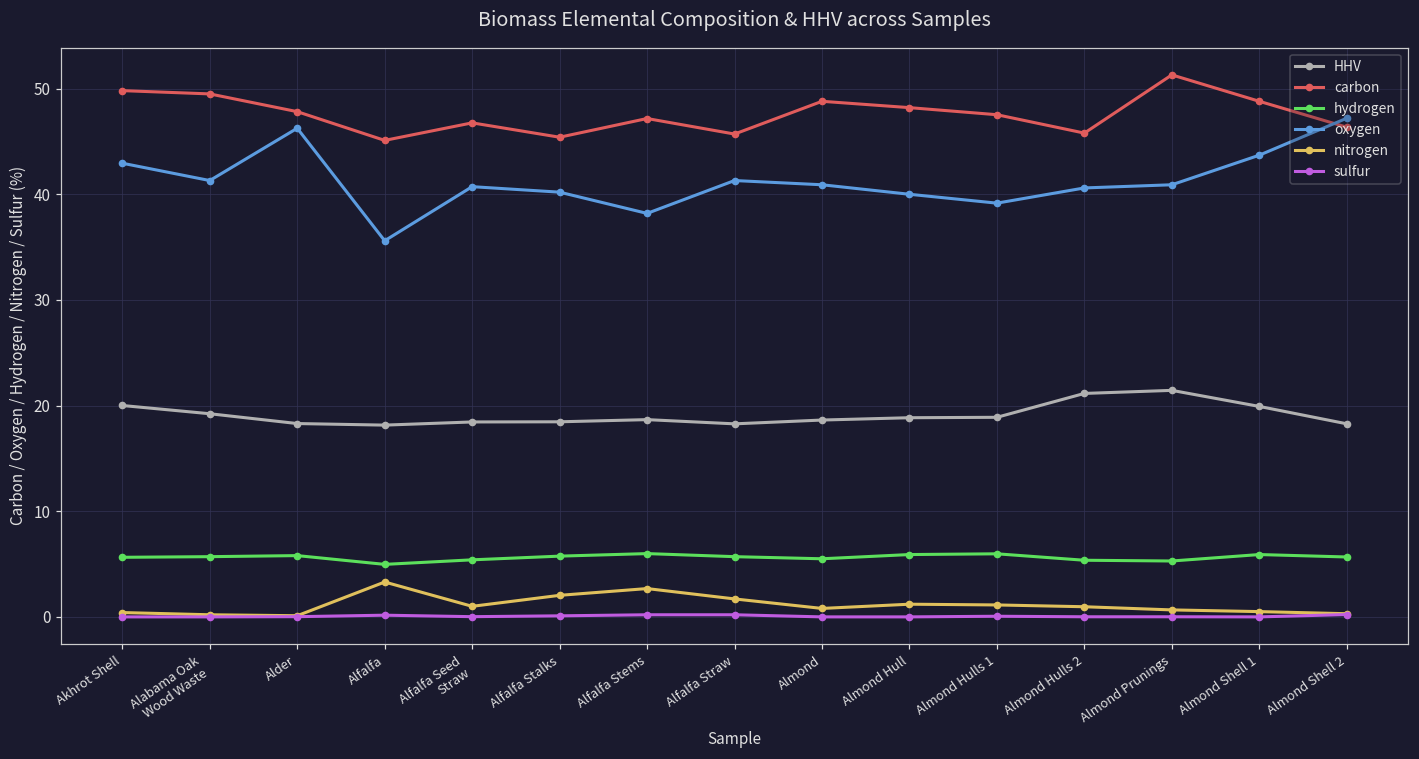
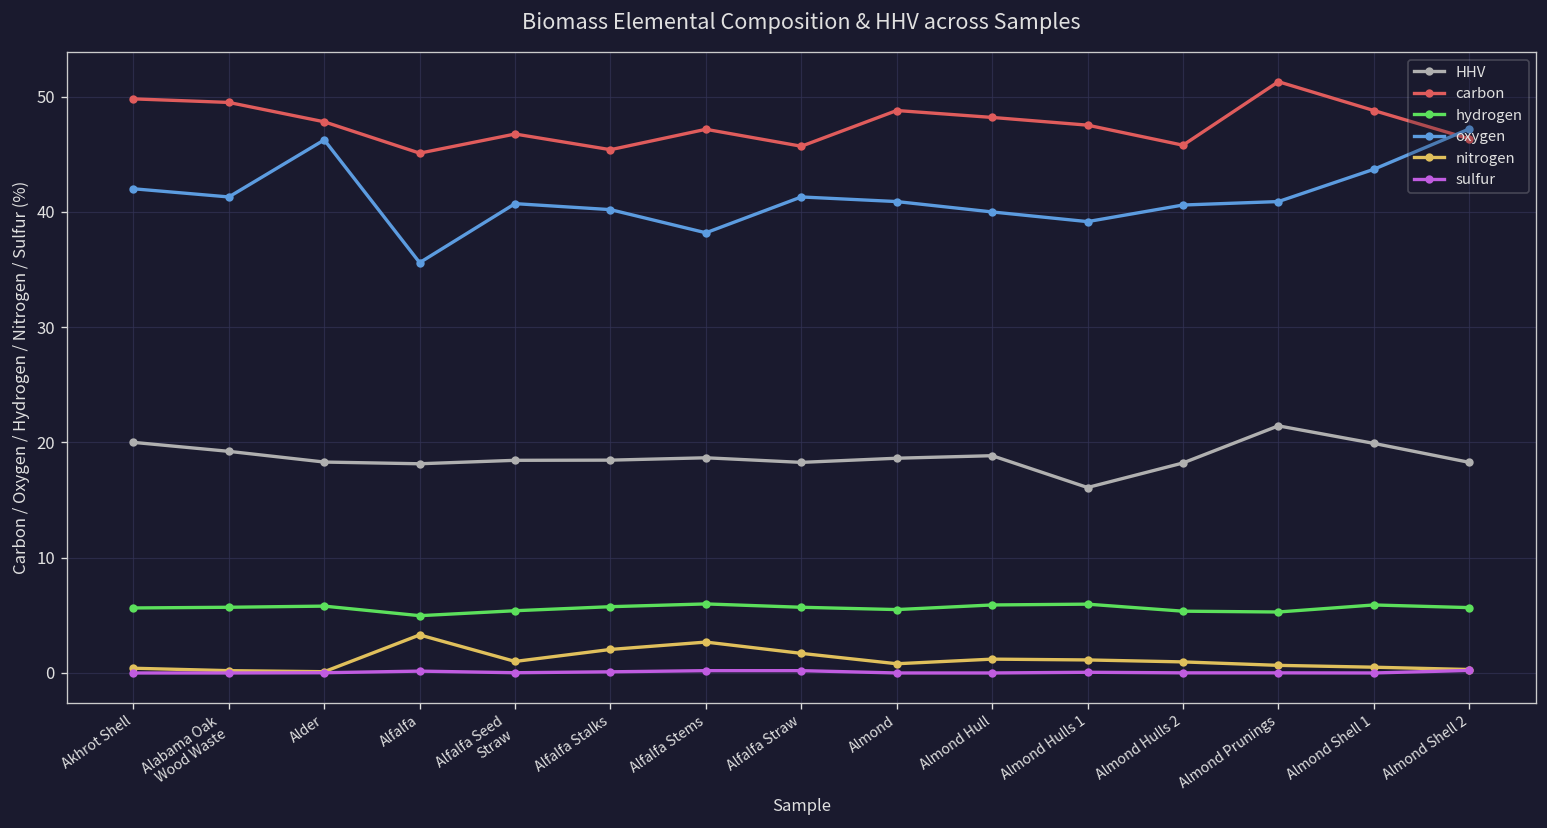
  {
    "HHV": {
      "Akhrot Shell": 20,
      "Alabama Oak Wood Waste": 19,
      "Alder": 18,
      "Alfalfa": 18,
      "Alfalfa Seed Straw": 18,
      "Alfalfa Stalks": 18,
      "Alfalfa Stems": 19,
      "Alfalfa Straw": 18,
      "Almond": 19,
      "Almond Hull": 19,
-     "Almond Hulls 1": 19,
-     "Almond Hulls 2": 21,
+     "Almond Hulls 1": 16,
+     "Almond Hulls 2": 18,
      "Almond Prunings": 21,
      "Almond Shell 1": 20,
      "Almond Shell 2": 18
    },
    "carbon": {
      "Akhrot Shell": 50,
      "Alabama Oak Wood Waste": 50,
      "Alder": 48,
      "Alfalfa": 45,
      "Alfalfa Seed Straw": 47,
      "Alfalfa Stalks": 45,
      "Alfalfa Stems": 47,
      "Alfalfa Straw": 46,
      "Almond": 49,
      "Almond Hull": 48,
      "Almond Hulls 1": 48,
      "Almond Hulls 2": 46,
      "Almond Prunings": 51,
      "Almond Shell 1": 49
    },
    "hydrogen": {
      "Akhrot Shell": 6,
      "Alabama Oak Wood Waste": 6,
      "Alder": 6,
      "Alfalfa": 5,
      "Alfalfa Seed Straw": 5,
      "Alfalfa Stalks": 6,
      "Alfalfa Stems": 6,
      "Alfalfa Straw": 6,
      "Almond": 6,
      "Almond Hull": 6,
      "Almond Hulls 1": 6,
      "Almond Hulls 2": 5,
      "Almond Prunings": 5,
      "Almond Shell 1": 6,
      "Almond Shell 2": 6
    },
    "oxygen": {
-     "Akhrot Shell": 43,
+     "Akhrot Shell": 42,
      "Alabama Oak Wood Waste": 41,
      "Alder": 46,
      "Alfalfa": 36,
      "Alfalfa Seed Straw": 41,
      "Alfalfa Stalks": 40,
      "Alfalfa Stems": 38,
      "Alfalfa Straw": 41,
      "Almond": 41,
      "Almond Hull": 40,
      "Almond Hulls 1": 39,
      "Almond Hulls 2": 41,
      "Almond Prunings": 41,
      "Almond Shell 1": 44
    },
    "nitrogen": {
      "Akhrot Shell": 0,
      "Alfalfa": 3,
      "Alfalfa Seed Straw": 1,
      "Alfalfa Stalks": 2,
      "Alfalfa Stems": 3,
      "Alfalfa Straw": 2,
      "Almond": 1,
      "Almond Hull": 1,
      "Almond Hulls 1": 1,
      "Almond Hulls 2": 1,
      "Almond Prunings": 1,
      "Almond Shell 1": 1
    },
    "sulfur": {
      "Akhrot Shell": 0,
      "Alfalfa": 0,
      "Alfalfa Seed Straw": 0,
      "Alfalfa Stalks": 0,
      "Alfalfa Stems": 0,
      "Alfalfa Straw": 0,
      "Almond": 0,
      "Almond Hull": 0,
      "Almond Hulls 1": 0,
      "Almond Hulls 2": 0,
      "Almond Prunings": 0,
      "Almond Shell 1": 0
    }
  }
